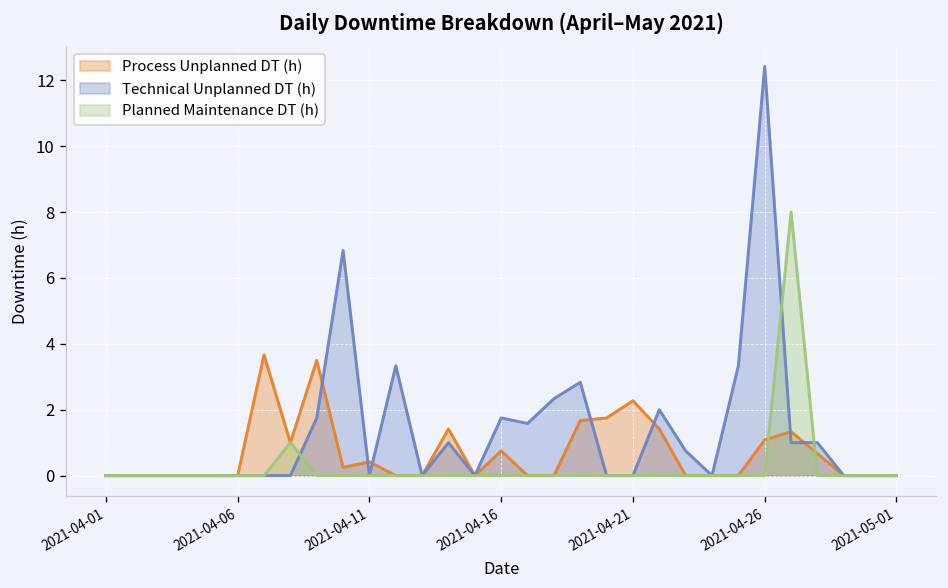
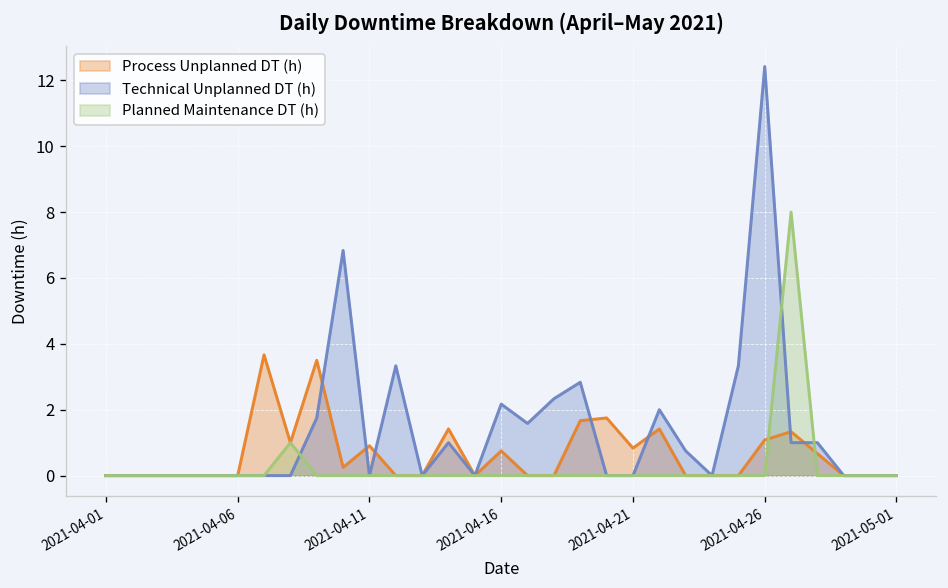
  {
    "Process Unplanned DT (h)": {
-     "2021-04-11": 0.4,
+     "2021-04-11": 0.9,
      "2021-04-16": 0.8,
-     "2021-04-21": 2.3,
+     "2021-04-21": 0.8,
      "2021-04-26": 1.1
    },
    "Technical Unplanned DT (h)": {
-     "2021-04-16": 1.8,
+     "2021-04-16": 2.2,
      "2021-04-26": 12.4
    },
    "Planned Maintenance DT (h)": {
      "2021-04-16": 0.0,
      "2021-04-26": 0.0
    }
  }
